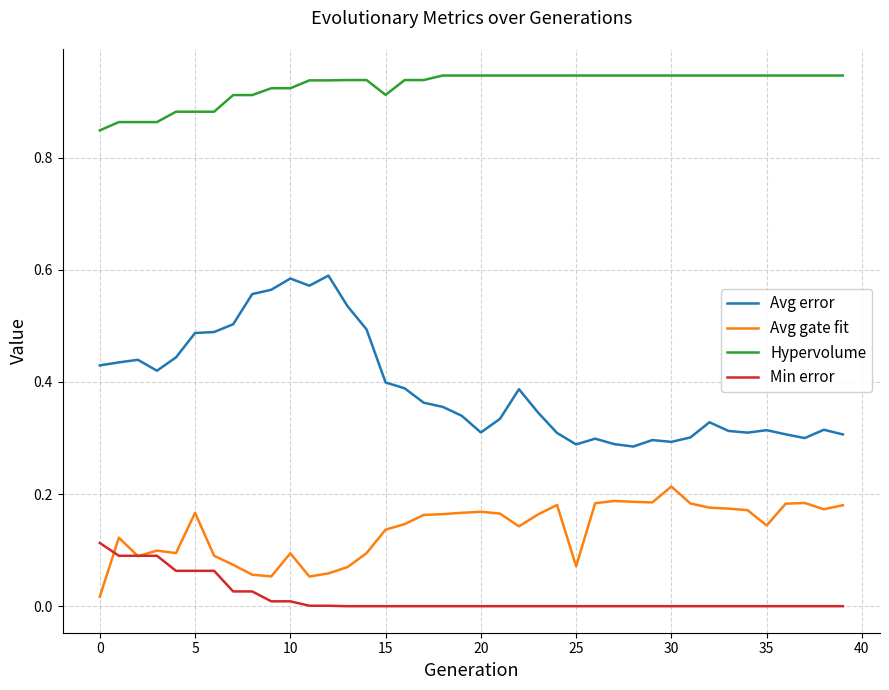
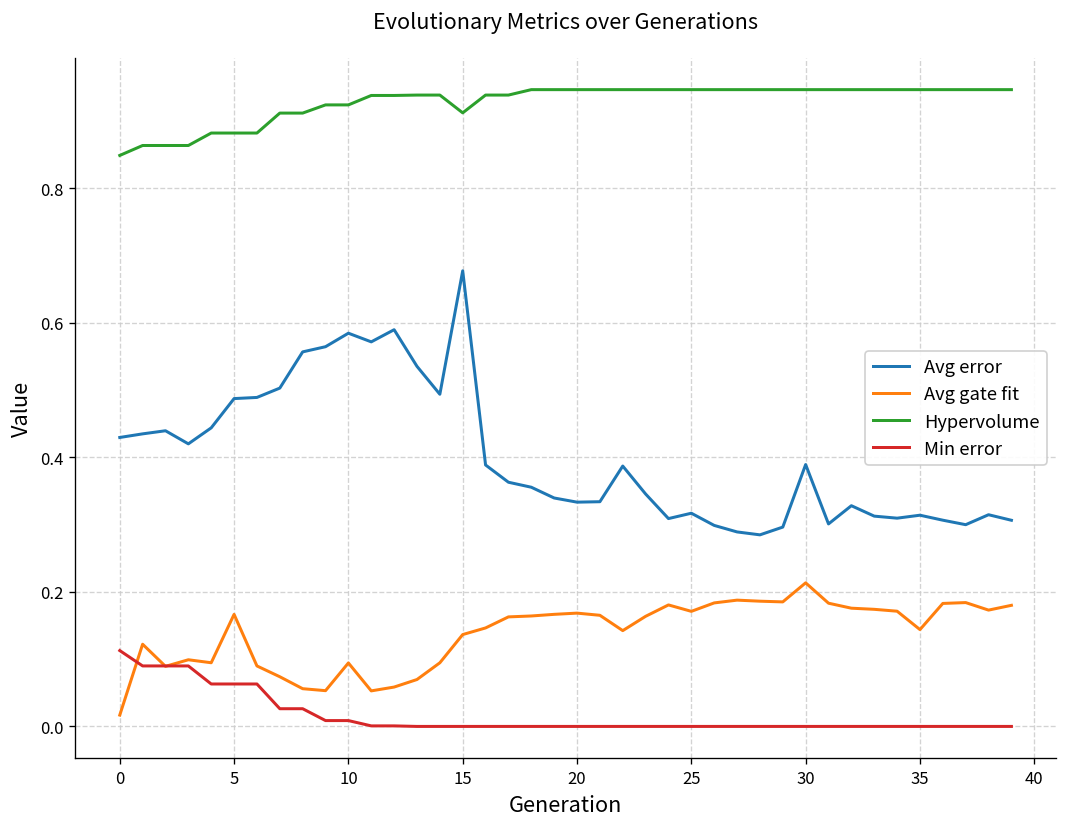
  {
    "Avg error": {
      "0": 0.43,
      "5": 0.49,
      "10": 0.58,
-     "15": 0.40,
-     "20": 0.31,
-     "25": 0.29,
-     "30": 0.29,
+     "15": 0.68,
+     "20": 0.33,
+     "25": 0.32,
+     "30": 0.39,
      "35": 0.31
    },
    "Avg gate fit": {
      "0": 0.02,
      "5": 0.17,
      "10": 0.09,
      "15": 0.14,
      "20": 0.17,
-     "25": 0.07,
+     "25": 0.17,
      "30": 0.21,
      "35": 0.14
    },
    "Hypervolume": {
      "0": 0.85,
      "5": 0.88,
      "10": 0.92,
      "15": 0.91,
      "20": 0.95,
      "25": 0.95,
      "30": 0.95,
      "35": 0.95
    },
    "Min error": {
      "0": 0.11,
      "5": 0.06,
      "10": 0.01,
      "15": 0.00,
      "20": 0.00,
      "25": 0.00,
      "30": 0.00,
      "35": 0.00
    }
  }
